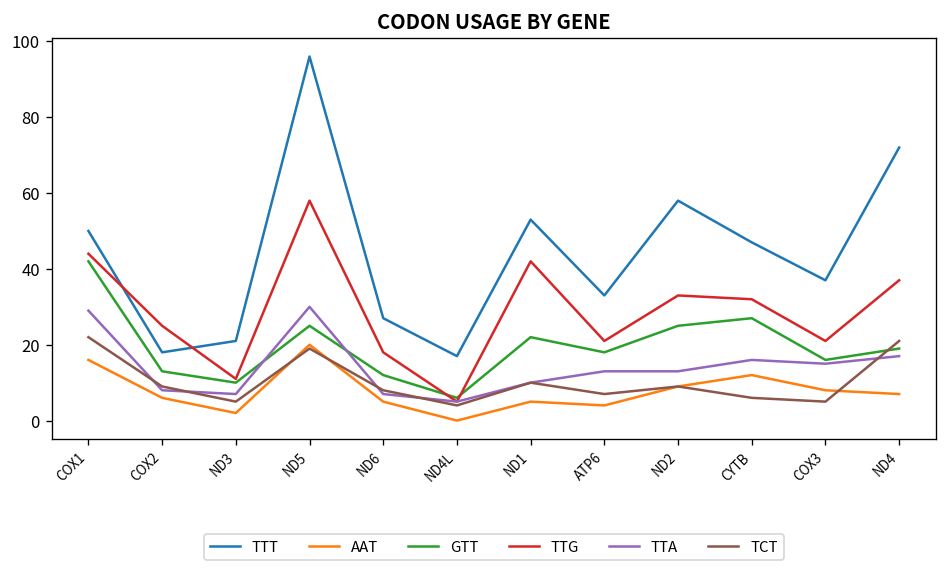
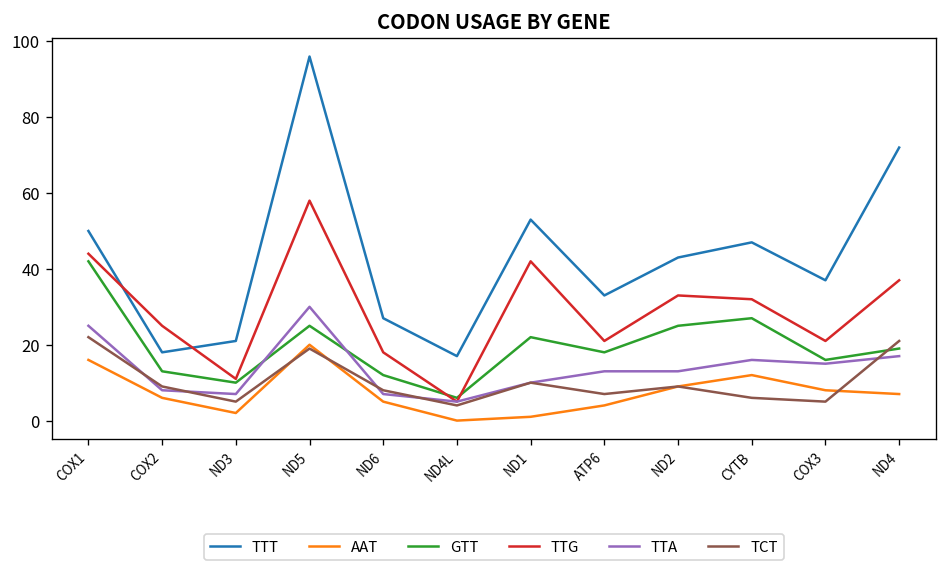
  {
    "TTT": {
      "COX1": 50,
      "COX2": 18,
      "ND3": 21,
      "ND5": 96,
      "ND6": 27,
      "ND4L": 17,
      "ND1": 53,
      "ATP6": 33,
-     "ND2": 58,
+     "ND2": 43,
      "CYTB": 47,
      "COX3": 37,
      "ND4": 72
    },
    "AAT": {
      "COX1": 16,
      "COX2": 6,
      "ND3": 2,
      "ND5": 20,
      "ND6": 5,
      "ND4L": 0,
-     "ND1": 5,
+     "ND1": 1,
      "ATP6": 4,
      "CYTB": 12,
      "COX3": 8,
      "ND4": 7
    },
    "GTT": {
      "COX1": 42,
      "COX2": 13,
      "ND3": 10,
      "ND5": 25,
      "ND6": 12,
      "ND4L": 6,
      "ND1": 22,
      "ATP6": 18,
      "ND2": 25,
      "CYTB": 27,
      "COX3": 16,
      "ND4": 19
    },
    "TTG": {
      "COX1": 44,
      "COX2": 25,
      "ND3": 11,
      "ND5": 58,
      "ND6": 18,
      "ND1": 42,
      "ATP6": 21,
      "ND2": 33,
      "CYTB": 32,
      "COX3": 21,
      "ND4": 37
    },
    "TTA": {
-     "COX1": 29,
+     "COX1": 25,
      "COX2": 8,
      "ND3": 7,
      "ND5": 30,
      "ND6": 7,
      "ATP6": 13,
      "ND2": 13,
      "CYTB": 16,
      "COX3": 15,
      "ND4": 17
    },
    "TCT": {
      "COX1": 22,
      "COX2": 9,
      "ND3": 5,
      "ND5": 19,
      "ND6": 8,
      "ND4L": 4,
      "ATP6": 7,
      "CYTB": 6,
      "COX3": 5,
      "ND4": 21
    }
  }
